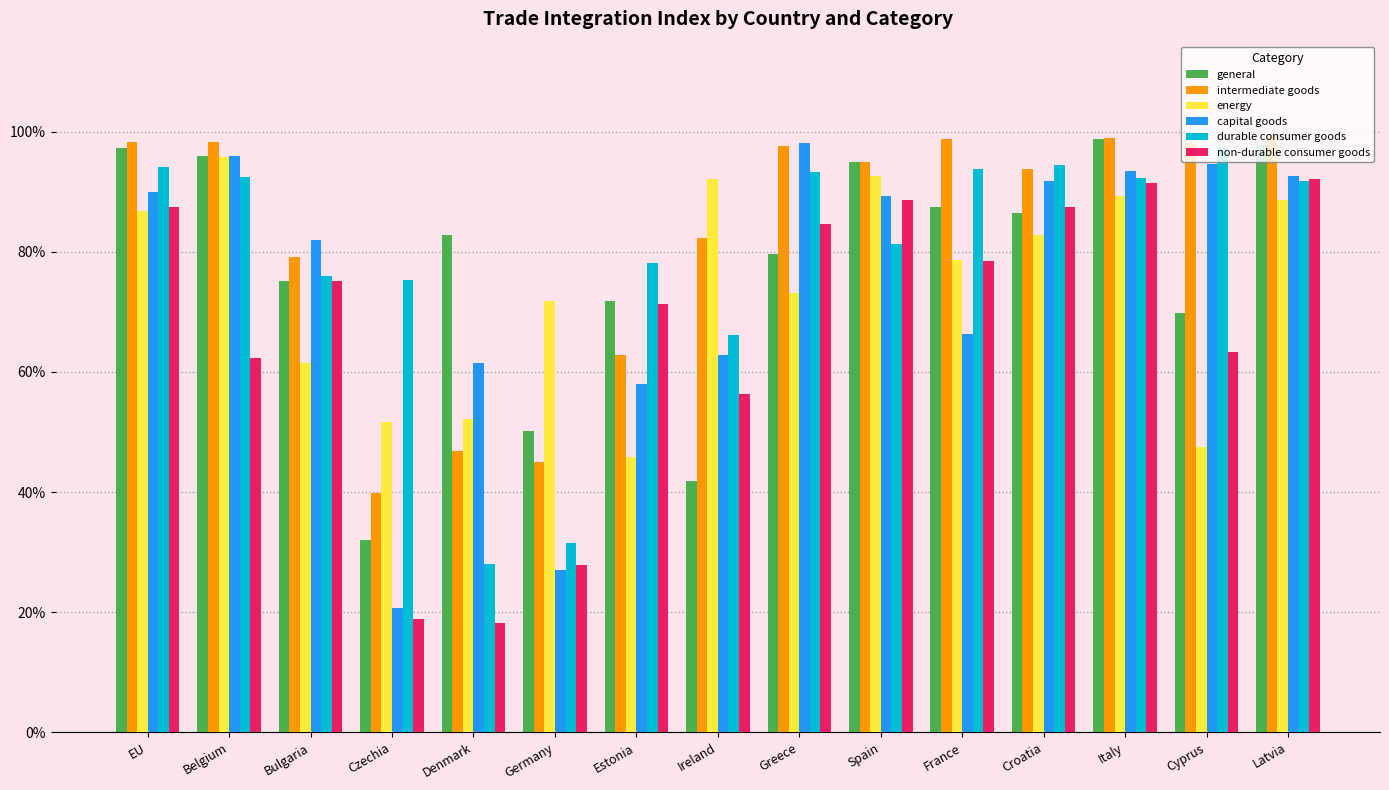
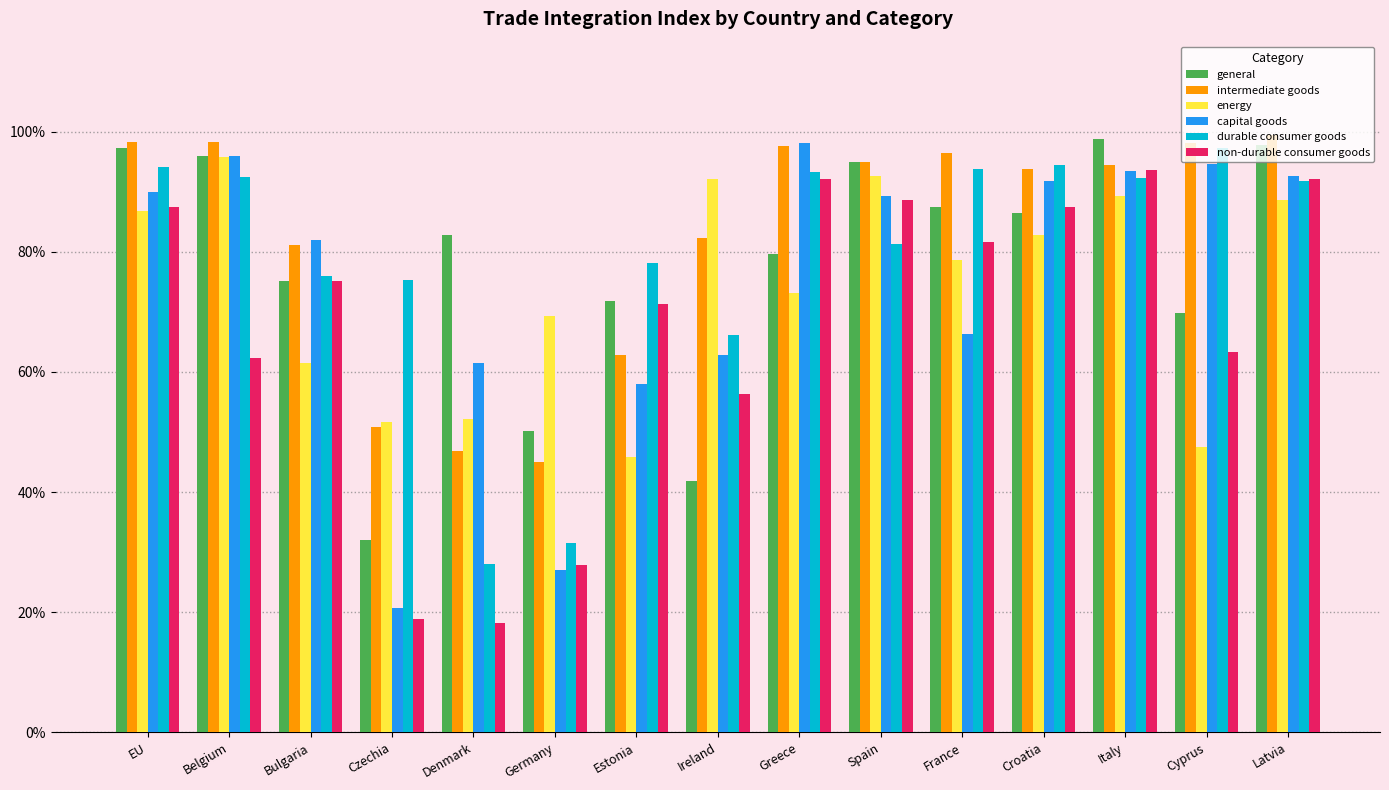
  {
    "general": {
      "EU": "97%",
      "Belgium": "96%",
      "Bulgaria": "75%",
      "Czechia": "32%",
      "Denmark": "83%",
      "Germany": "50%",
      "Estonia": "72%",
      "Ireland": "42%",
      "Greece": "80%",
      "Spain": "95%",
      "France": "88%",
      "Croatia": "86%",
      "Italy": "99%",
      "Cyprus": "70%"
    },
    "intermediate goods": {
      "EU": "98%",
      "Belgium": "98%",
-     "Bulgaria": "79%",
-     "Czechia": "40%",
+     "Bulgaria": "81%",
+     "Czechia": "51%",
      "Denmark": "47%",
      "Germany": "45%",
      "Estonia": "63%",
      "Ireland": "82%",
      "Greece": "98%",
      "Spain": "95%",
-     "France": "99%",
+     "France": "96%",
      "Croatia": "94%",
-     "Italy": "99%"
+     "Italy": "95%"
    },
    "energy": {
      "EU": "87%",
      "Belgium": "96%",
      "Bulgaria": "62%",
      "Czechia": "52%",
      "Denmark": "52%",
-     "Germany": "72%",
+     "Germany": "69%",
      "Estonia": "46%",
      "Ireland": "92%",
      "Greece": "73%",
      "Spain": "93%",
      "France": "79%",
      "Croatia": "83%",
      "Italy": "89%",
      "Cyprus": "48%",
      "Latvia": "89%"
    },
    "non-durable consumer goods": {
      "EU": "87%",
      "Belgium": "62%",
      "Bulgaria": "75%",
      "Czechia": "19%",
      "Denmark": "18%",
      "Germany": "28%",
      "Estonia": "71%",
      "Ireland": "56%",
-     "Greece": "85%",
+     "Greece": "92%",
      "Spain": "89%",
-     "France": "78%",
+     "France": "82%",
      "Croatia": "87%",
-     "Italy": "91%",
+     "Italy": "94%",
      "Cyprus": "63%",
      "Latvia": "92%"
    }
  }
